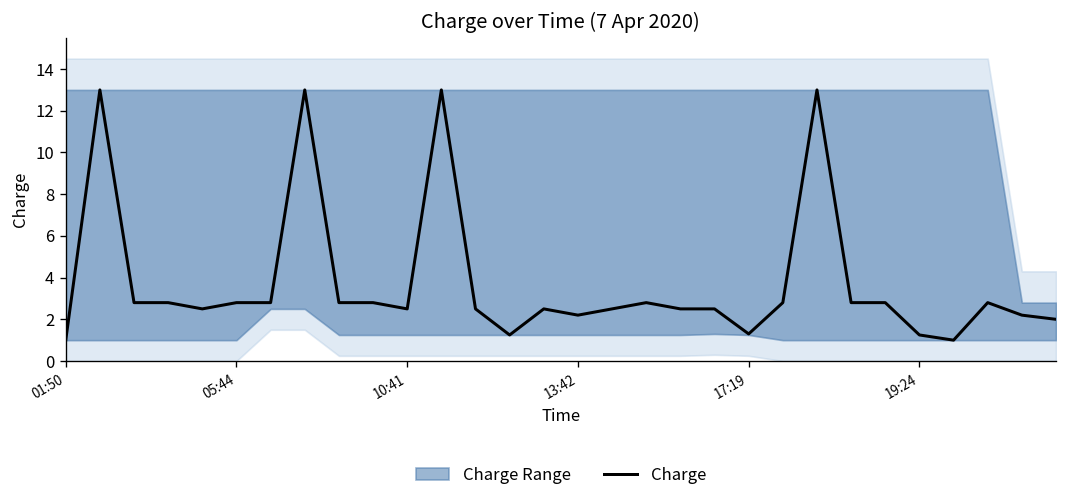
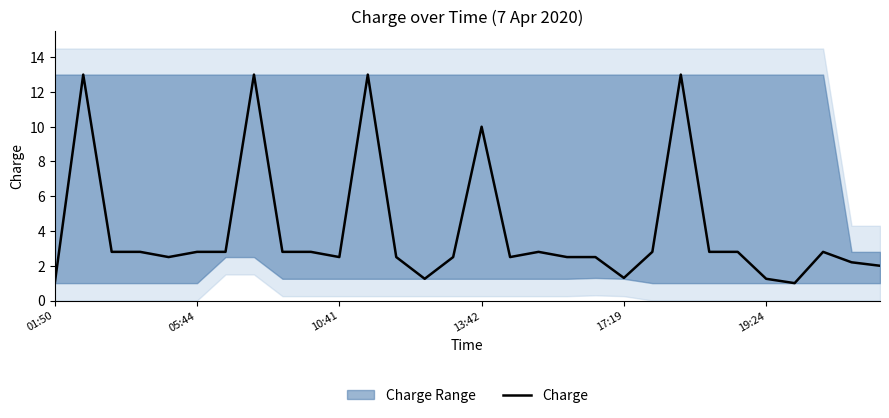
  {
    "Charge": {
      "10:41": 2.5,
-     "13:42": 2.2,
+     "13:42": 10.0,
      "17:19": 1.3,
      "19:24": 1.3
    }
  }
